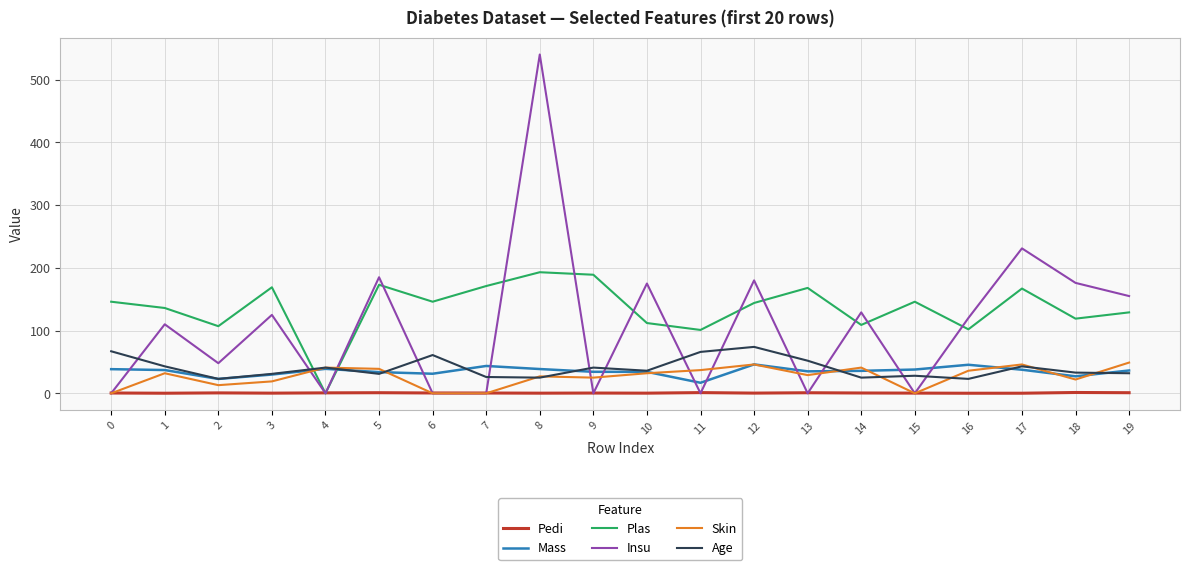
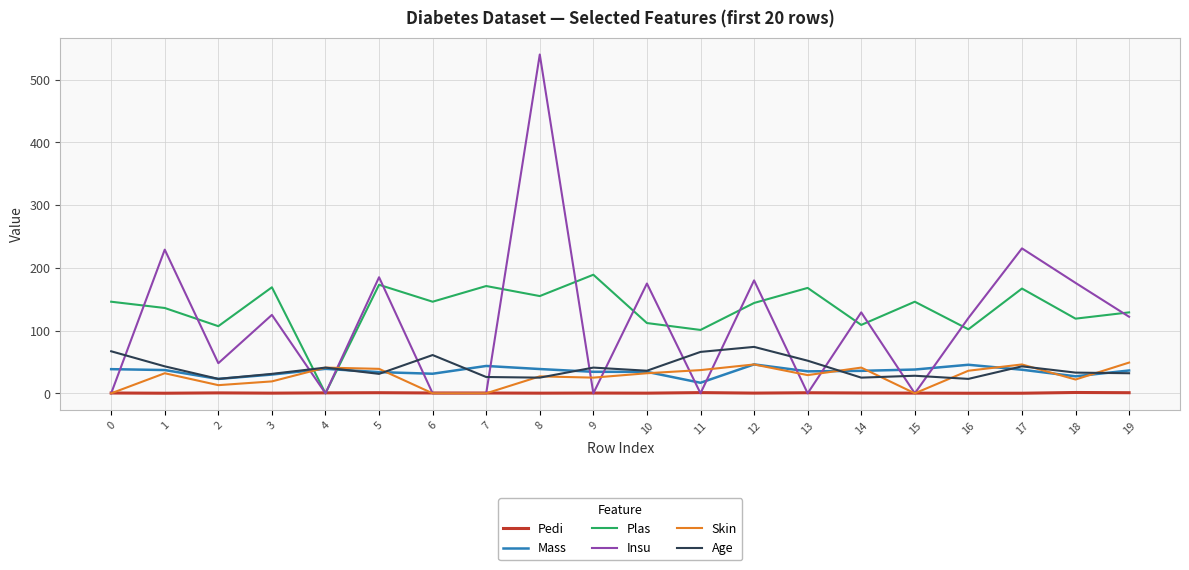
  {
    "Pedi": {
      "1": 0,
      "2": 0,
      "3": 0,
      "5": 0,
      "8": 0,
      "10": 0,
      "12": 0,
      "14": 0,
      "16": 0,
      "17": 0,
      "18": 0,
      "19": 0
    },
    "Mass": {
      "0": 40,
      "1": 40,
      "6": 30,
      "7": 40,
      "8": 40,
      "9": 30,
      "11": 20,
      "13": 40,
      "14": 40,
      "15": 40,
      "16": 50,
      "17": 40,
      "18": 30,
      "19": 40
    },
    "Plas": {
      "0": 150,
      "1": 140,
      "2": 110,
      "3": 170,
      "5": 170,
      "6": 150,
      "7": 170,
-     "8": 190,
+     "8": 160,
      "9": 190,
      "10": 110,
      "11": 100,
      "12": 140,
      "13": 170,
      "14": 110,
      "15": 150,
      "16": 100,
      "17": 170,
      "18": 120,
      "19": 130
    },
    "Insu": {
-     "1": 110,
+     "1": 230,
      "2": 50,
      "3": 130,
      "5": 190,
      "8": 540,
      "10": 180,
      "12": 180,
      "14": 130,
      "16": 120,
      "17": 230,
      "18": 180,
-     "19": 160
+     "19": 120
    },
    "Skin": {
      "1": 30,
      "2": 10,
      "3": 20,
      "5": 40,
      "9": 30,
      "11": 40,
      "13": 30,
      "14": 40,
      "16": 40,
      "18": 20,
      "19": 50
    },
    "Age": {
      "0": 70,
      "1": 40,
      "6": 60,
      "7": 30,
      "9": 40,
      "11": 70,
      "12": 70,
      "13": 50,
      "14": 30,
      "15": 30,
      "16": 20,
      "18": 30,
      "19": 30
    }
  }
